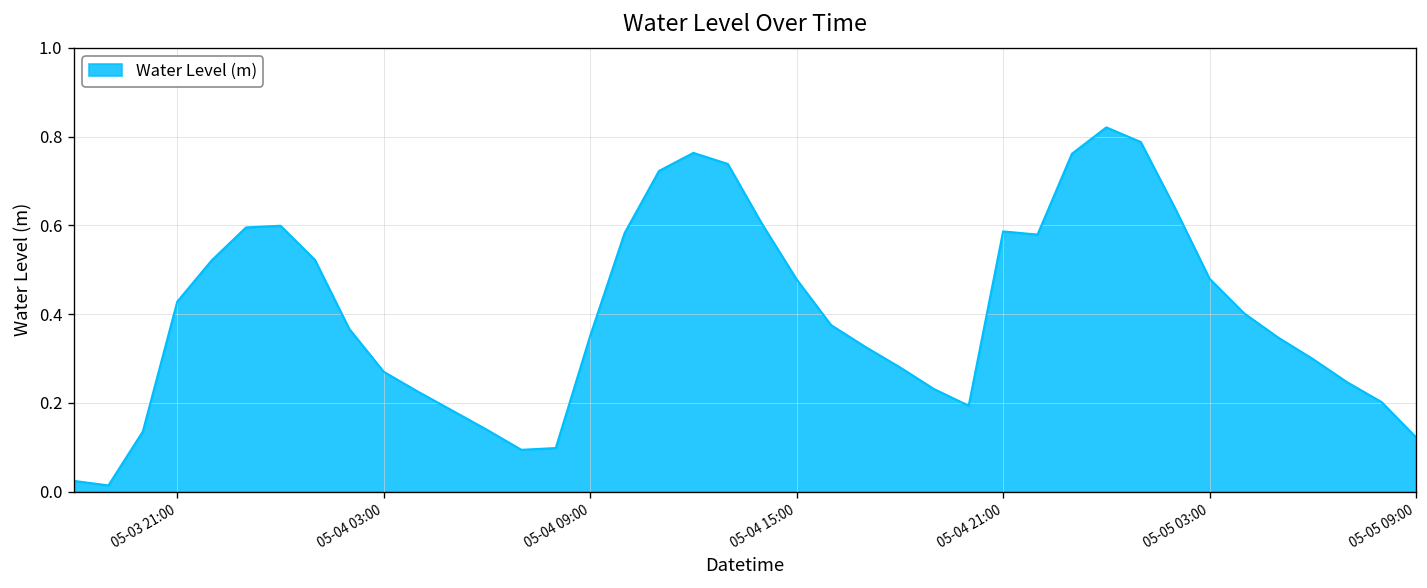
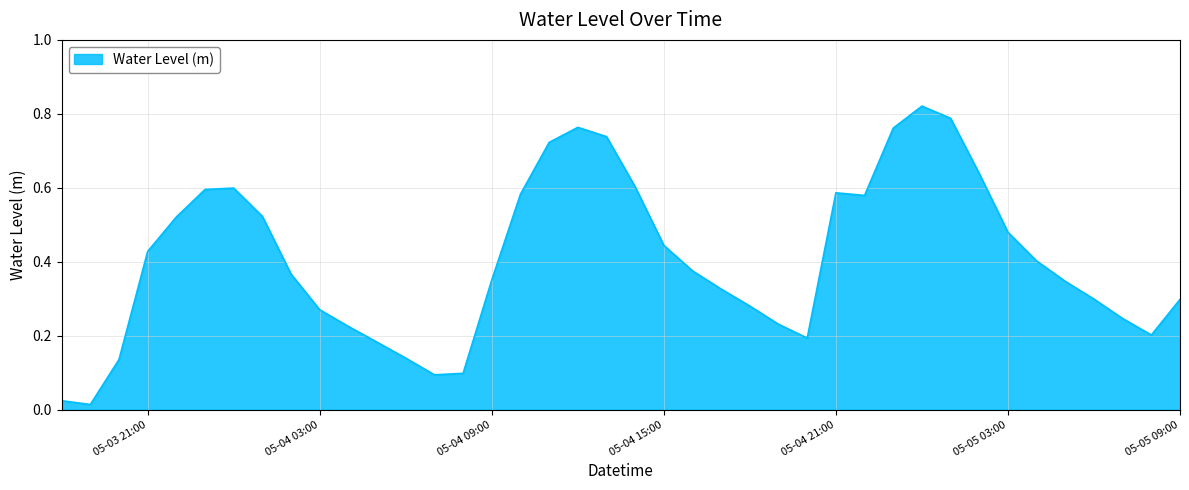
  {
    "05-03 21:00": 0.43,
    "05-04 03:00": 0.27,
    "05-04 09:00": 0.35,
-   "05-04 15:00": 0.48,
+   "05-04 15:00": 0.44,
    "05-04 21:00": 0.59,
    "05-05 03:00": 0.48,
-   "05-05 09:00": 0.12
+   "05-05 09:00": 0.30
  }
